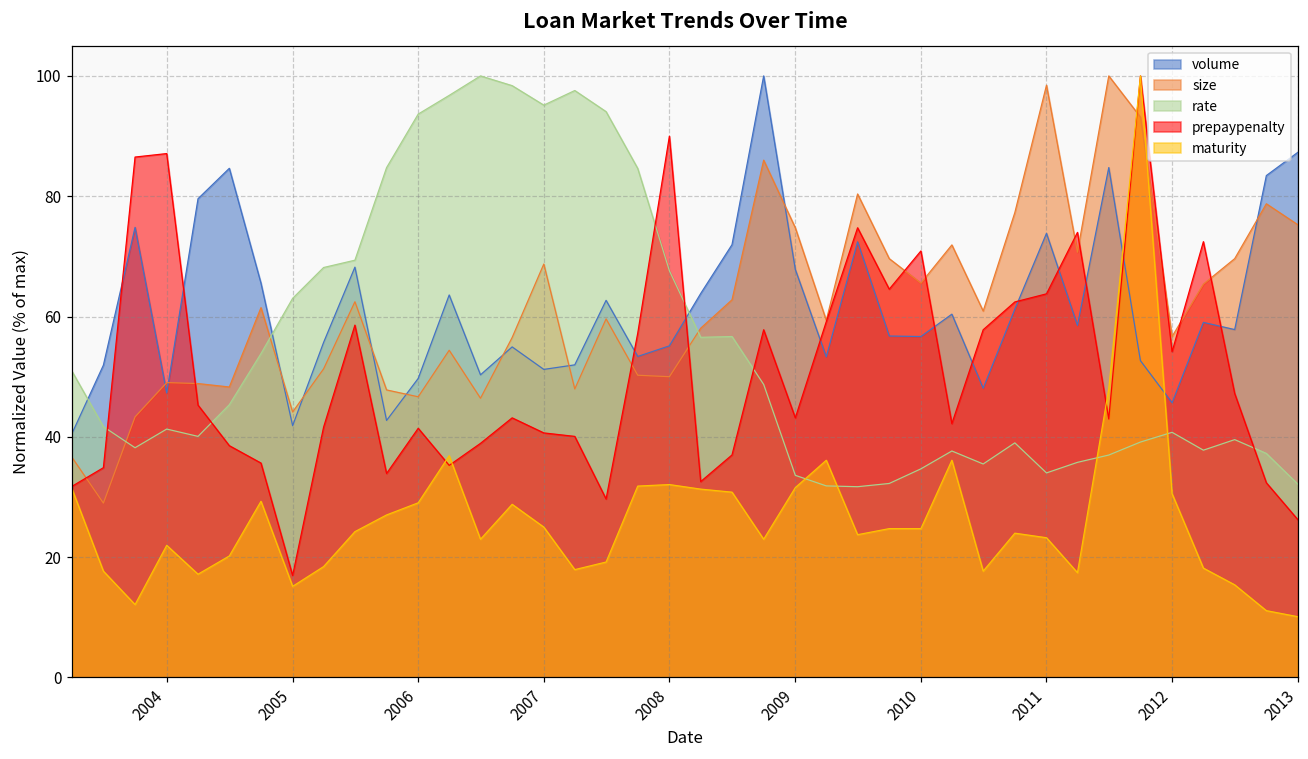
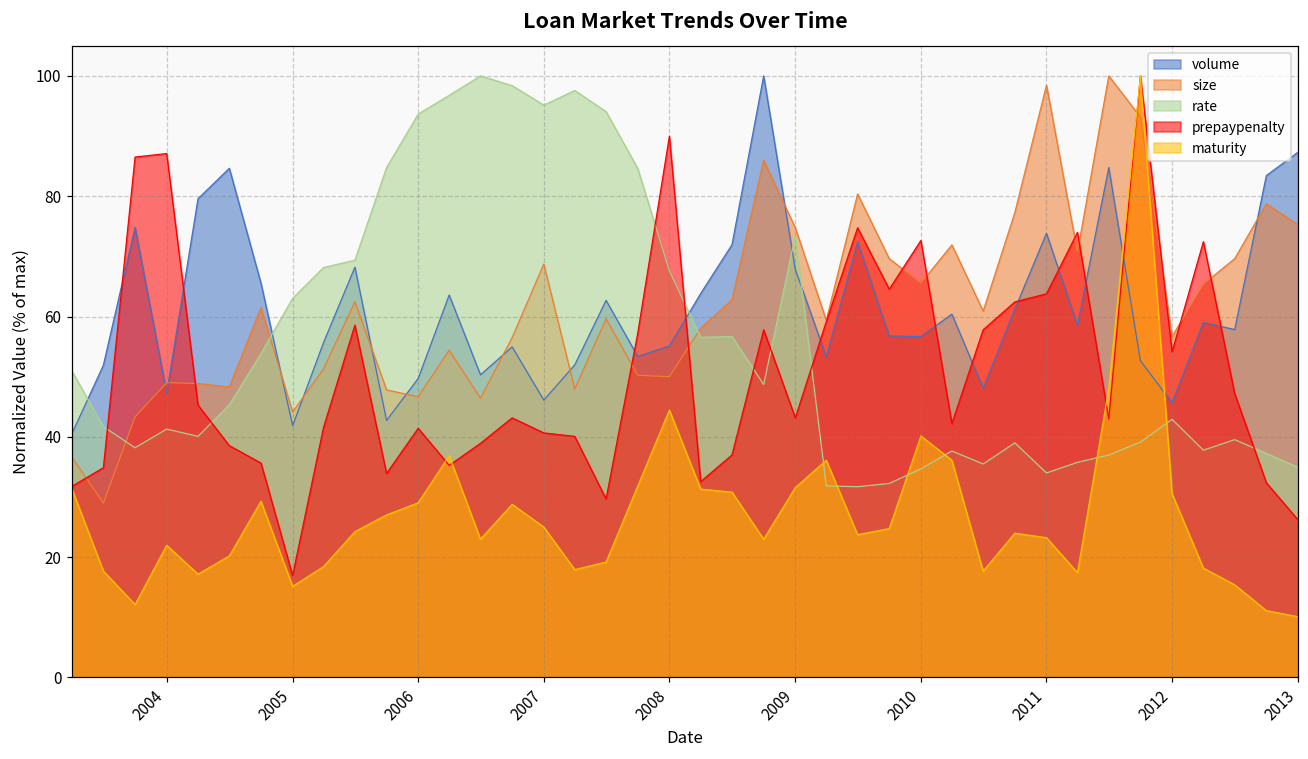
  {
    "volume": {
      "2004": 47,
      "2005": 42,
      "2006": 50,
-     "2007": 51,
+     "2007": 46,
      "2008": 55,
      "2009": 68,
      "2010": 57,
      "2011": 74,
      "2012": 46,
      "2013": 87
    },
    "size": {
      "2004": 49,
      "2005": 44,
      "2006": 47,
      "2007": 69,
      "2008": 50,
      "2009": 75,
      "2010": 66,
      "2011": 98,
      "2012": 57,
      "2013": 75
    },
    "rate": {
      "2004": 41,
      "2005": 63,
      "2006": 94,
      "2007": 95,
      "2008": 68,
-     "2009": 34,
+     "2009": 73,
      "2010": 35,
      "2011": 34,
-     "2012": 41,
-     "2013": 32
+     "2012": 43,
+     "2013": 35
    },
    "prepaypenalty": {
      "2004": 87,
      "2005": 17,
      "2006": 41,
      "2007": 41,
      "2008": 90,
      "2009": 43,
-     "2010": 71,
+     "2010": 73,
      "2011": 64,
      "2012": 54,
      "2013": 26
    },
    "maturity": {
      "2004": 22,
      "2005": 15,
      "2006": 29,
      "2007": 25,
-     "2008": 32,
+     "2008": 44,
      "2009": 32,
-     "2010": 25,
+     "2010": 40,
      "2011": 23,
      "2012": 31,
      "2013": 10
    }
  }
